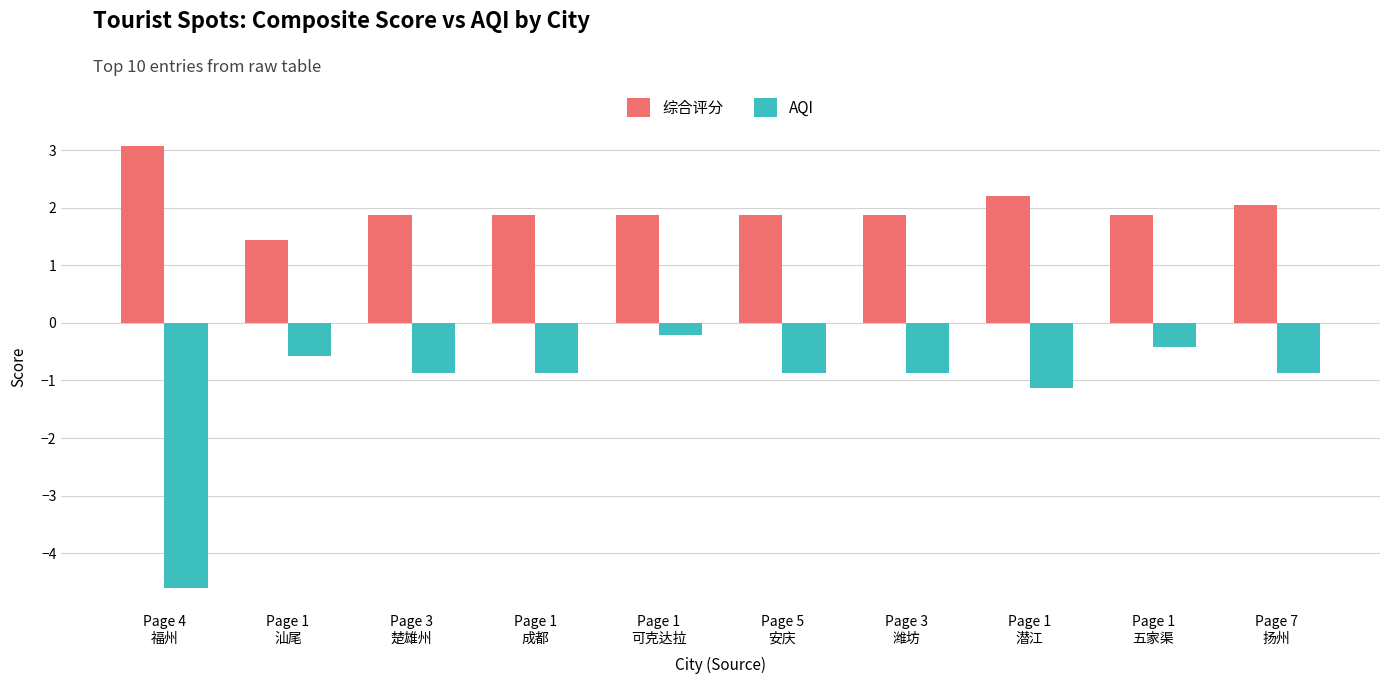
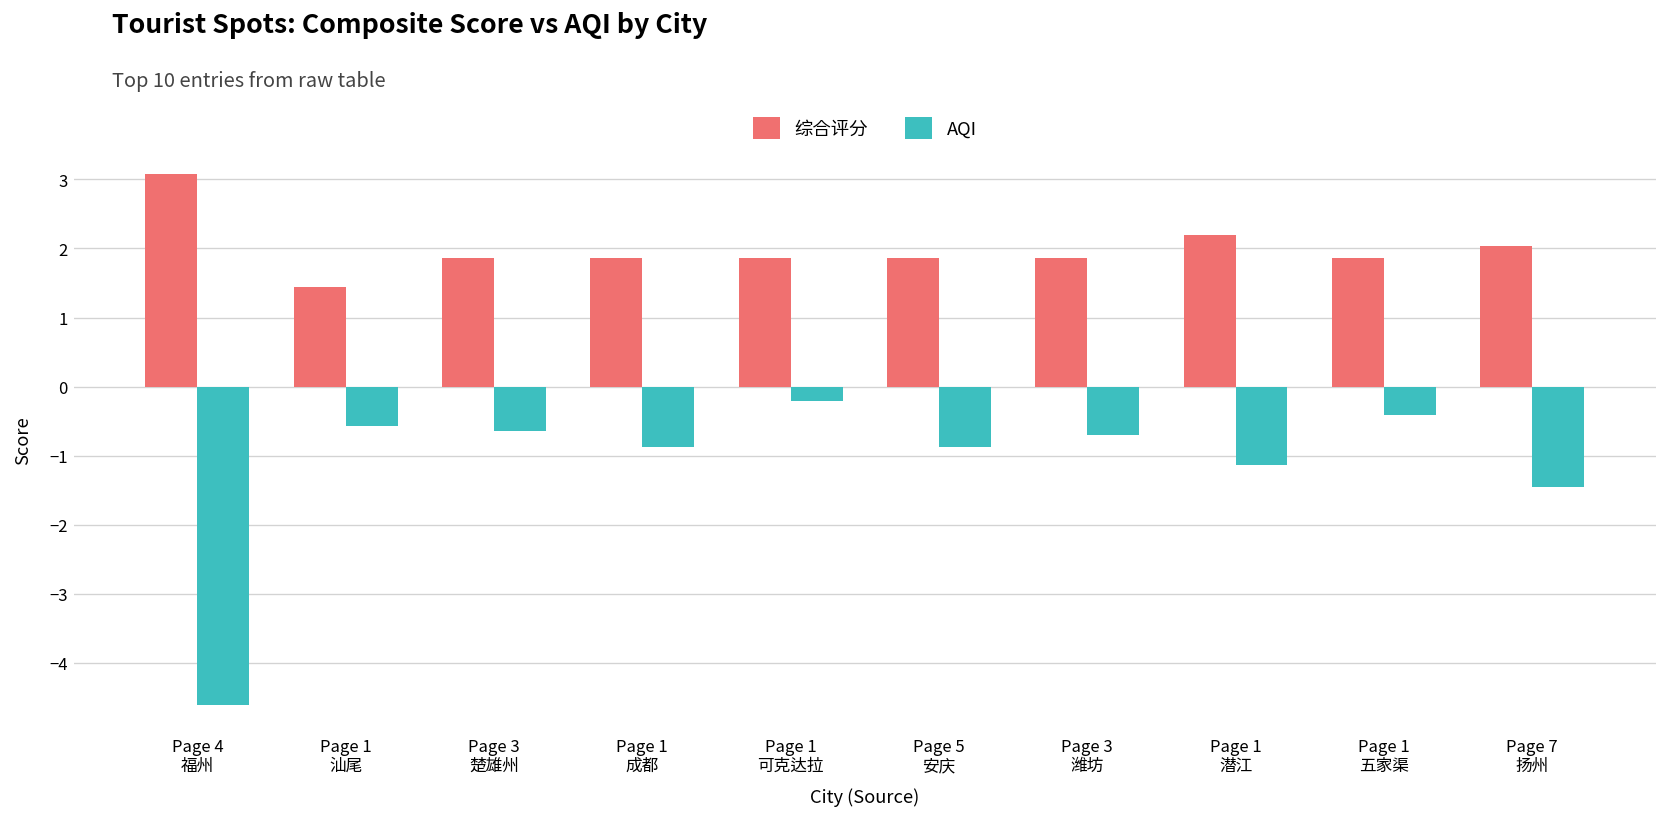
  {
    "综合评分": {
      "Page 4 福州": 3.1,
      "Page 1 汕尾": 1.4,
      "Page 3 楚雄州": 1.9,
      "Page 1 成都": 1.9,
      "Page 1 可克达拉": 1.9,
      "Page 5 安庆": 1.9,
      "Page 3 潍坊": 1.9,
      "Page 1 潜江": 2.2,
      "Page 1 五家渠": 1.9,
      "Page 7 扬州": 2.0
    },
    "AQI": {
      "Page 4 福州": -4.6,
      "Page 1 汕尾": -0.6,
-     "Page 3 楚雄州": -0.9,
+     "Page 3 楚雄州": -0.6,
      "Page 1 成都": -0.9,
      "Page 1 可克达拉": -0.2,
      "Page 5 安庆": -0.9,
-     "Page 3 潍坊": -0.9,
+     "Page 3 潍坊": -0.7,
      "Page 1 潜江": -1.1,
      "Page 1 五家渠": -0.4,
-     "Page 7 扬州": -0.9
+     "Page 7 扬州": -1.5
    }
  }
